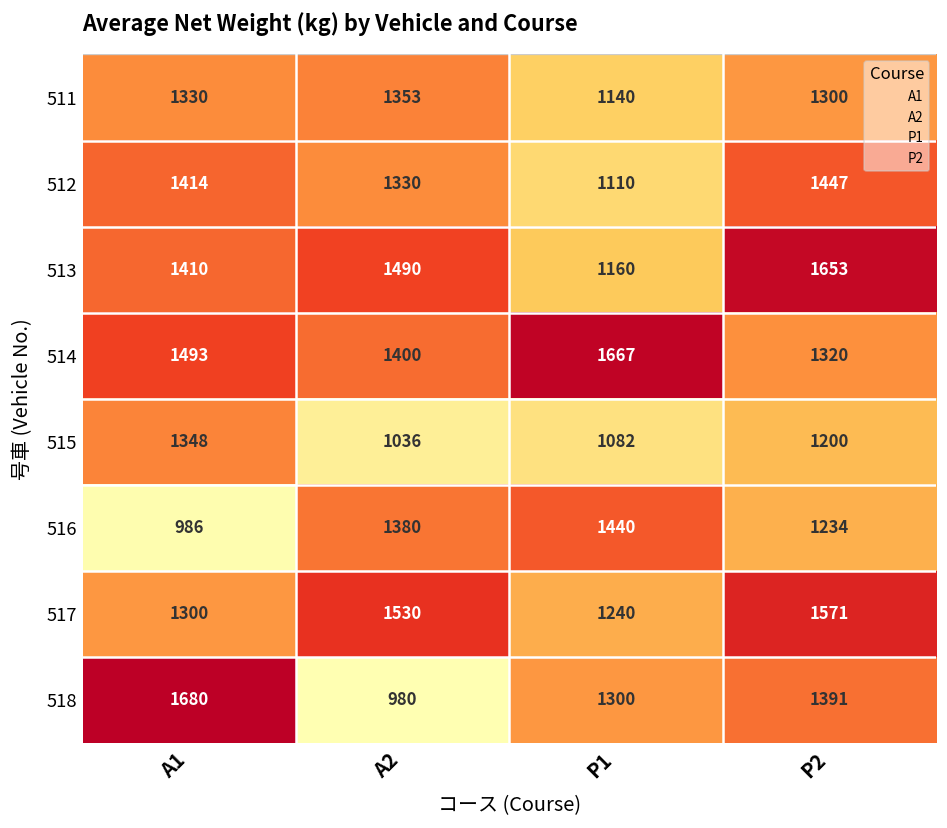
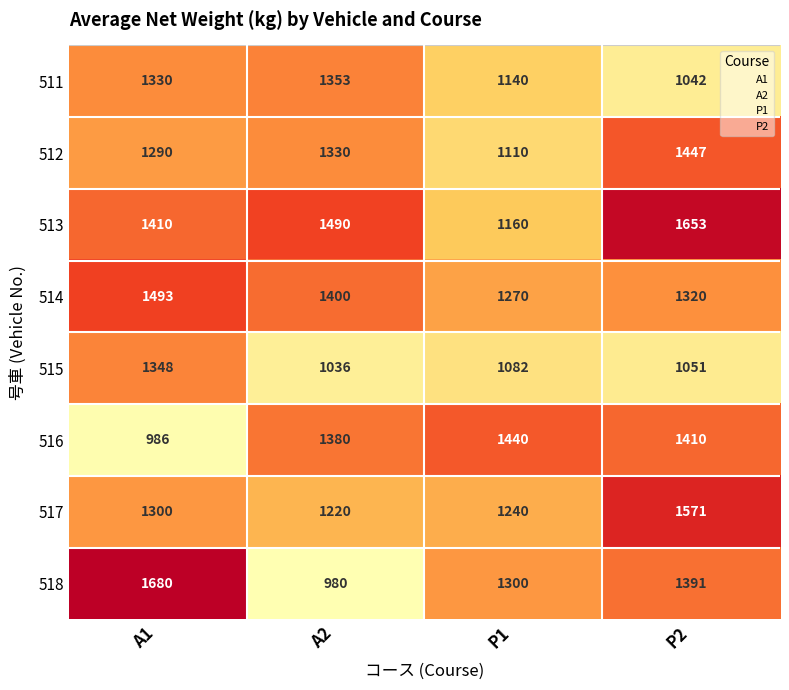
  {
    "511": {
      "A1": 1330,
      "A2": 1353,
      "P1": 1140,
-     "P2": 1300
+     "P2": 1042
    },
    "512": {
-     "A1": 1414,
+     "A1": 1290,
      "A2": 1330,
      "P1": 1110,
      "P2": 1447
    },
    "513": {
      "A1": 1410,
      "A2": 1490,
      "P1": 1160,
      "P2": 1653
    },
    "514": {
      "A1": 1493,
      "A2": 1400,
-     "P1": 1667,
+     "P1": 1270,
      "P2": 1320
    },
    "515": {
      "A1": 1348,
      "A2": 1036,
      "P1": 1082,
-     "P2": 1200
+     "P2": 1051
    },
    "516": {
      "A1": 986,
      "A2": 1380,
      "P1": 1440,
-     "P2": 1234
+     "P2": 1410
    },
    "517": {
      "A1": 1300,
-     "A2": 1530,
+     "A2": 1220,
      "P1": 1240,
      "P2": 1571
    },
    "518": {
      "A1": 1680,
      "A2": 980,
      "P1": 1300,
      "P2": 1391
    }
  }
